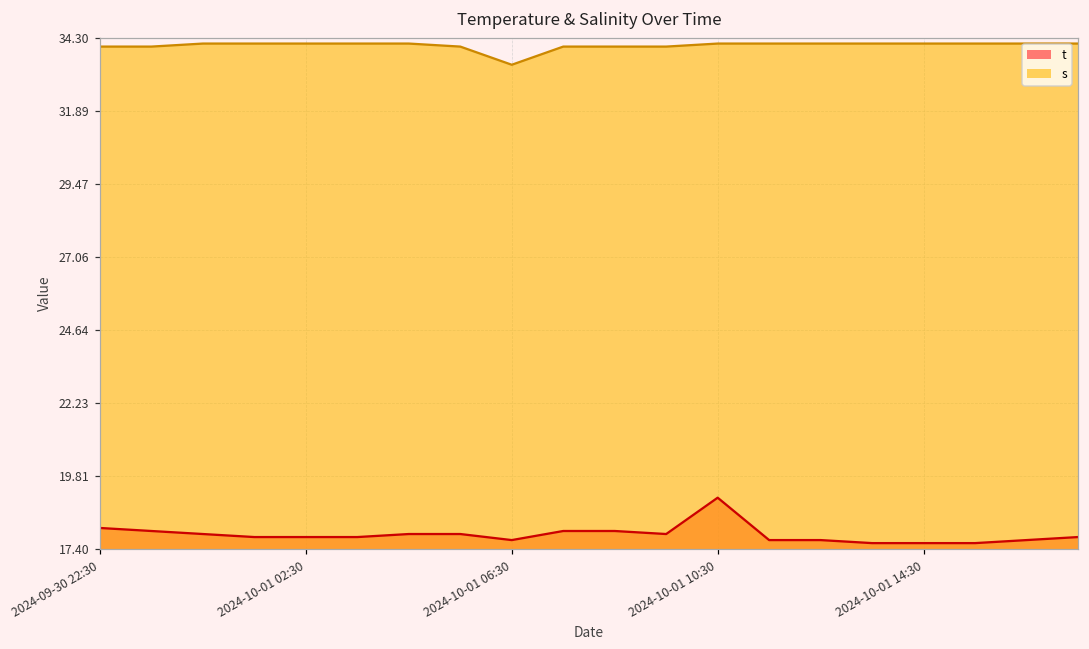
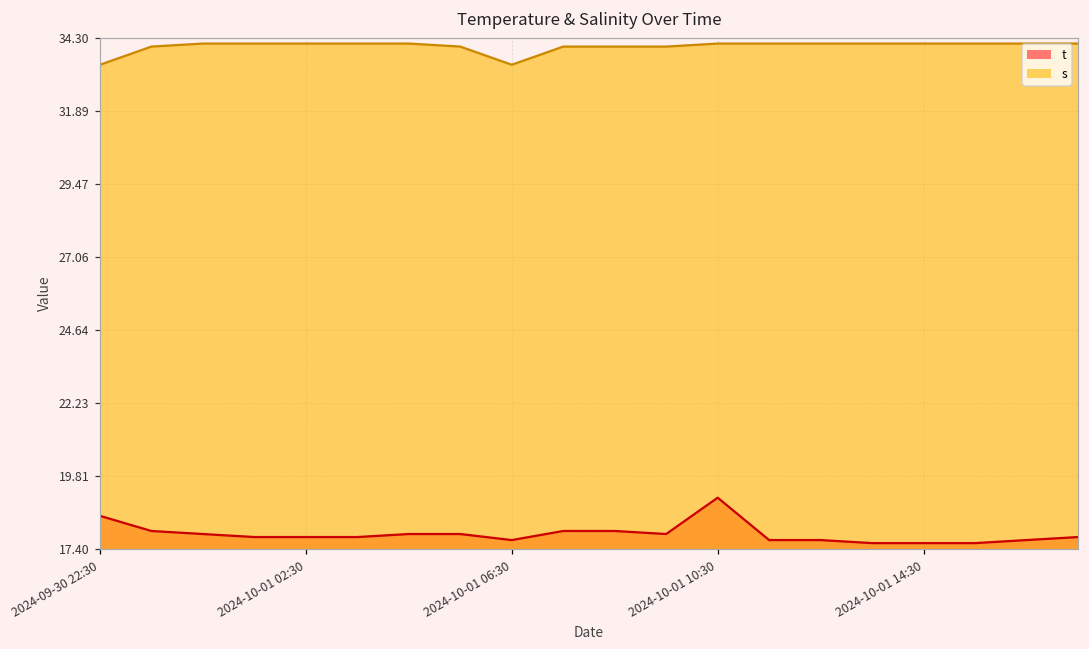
  {
    "t": {
-     "2024-09-30 22:30": 18.1,
+     "2024-09-30 22:30": 18.5,
      "2024-10-01 02:30": 17.8,
      "2024-10-01 06:30": 17.7,
      "2024-10-01 10:30": 19.1,
      "2024-10-01 14:30": 17.6
    },
    "s": {
-     "2024-09-30 22:30": 34.0,
+     "2024-09-30 22:30": 33.4,
      "2024-10-01 02:30": 34.1,
      "2024-10-01 06:30": 33.4,
      "2024-10-01 10:30": 34.1,
      "2024-10-01 14:30": 34.1
    }
  }
